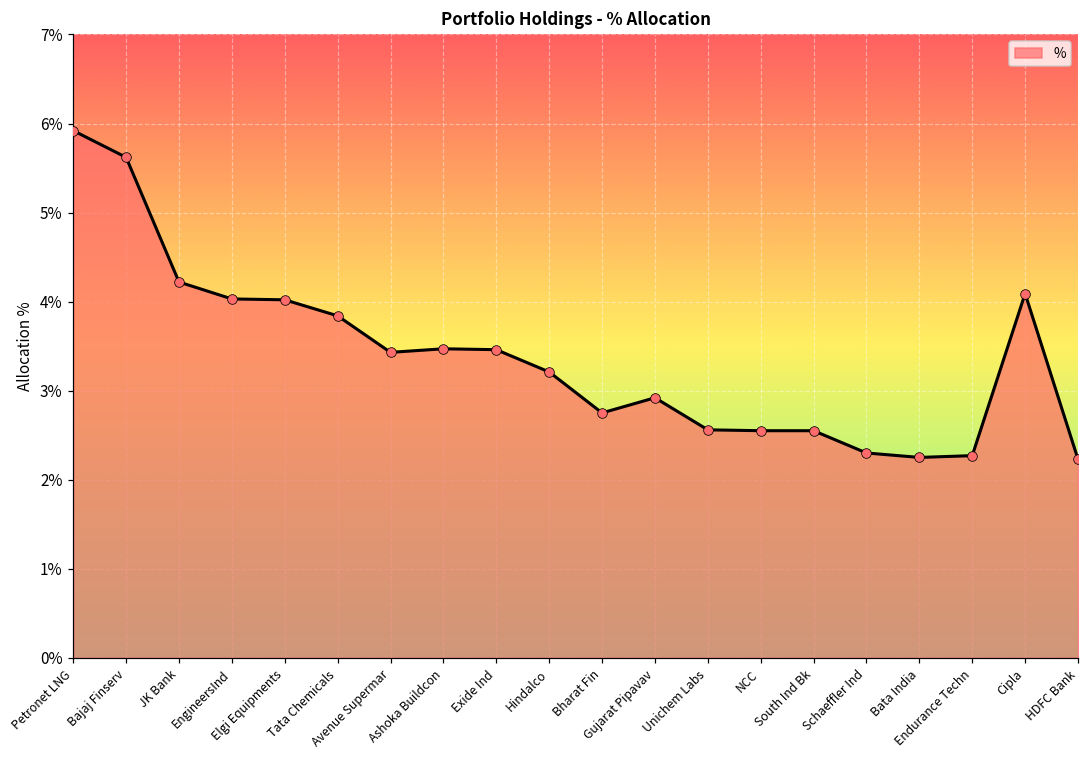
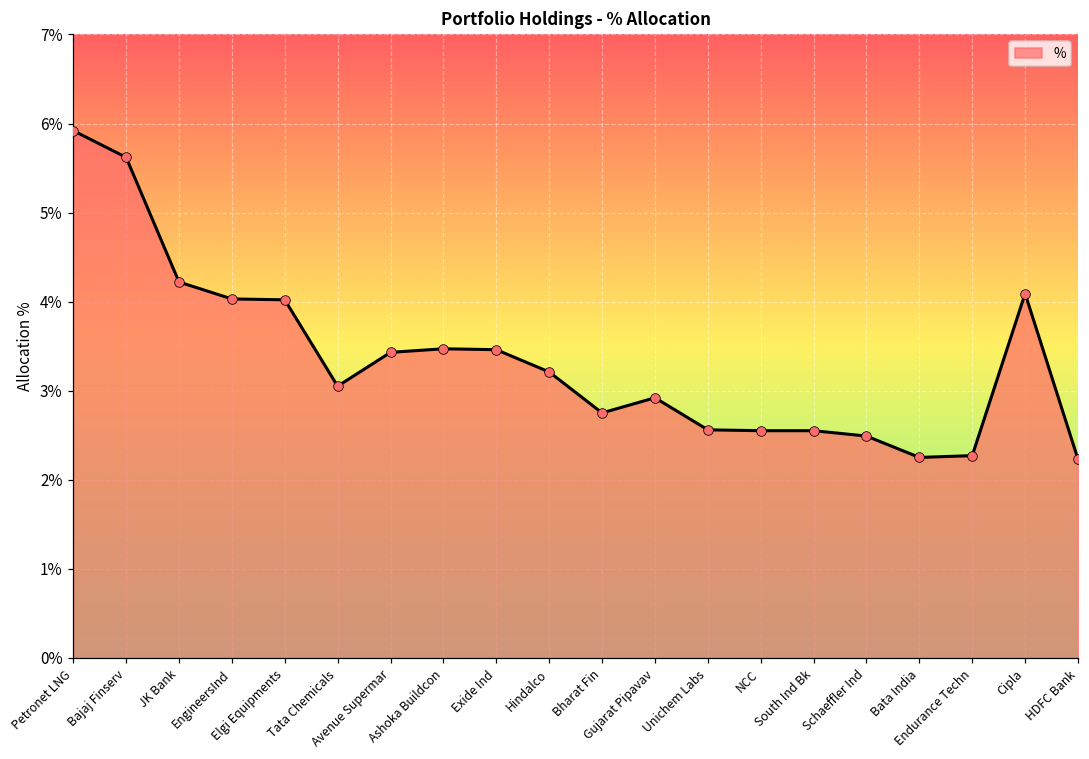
  {
    "Petronet LNG": "5.9%",
    "Bajaj Finserv": "5.6%",
    "JK Bank": "4.2%",
    "EngineersInd": "4.0%",
    "Elgi Equipments": "4.0%",
-   "Tata Chemicals": "3.8%",
+   "Tata Chemicals": "3.1%",
    "Avenue Supermar": "3.4%",
    "Ashoka Buildcon": "3.5%",
    "Exide Ind": "3.5%",
    "Hindalco": "3.2%",
    "Bharat Fin": "2.8%",
    "Gujarat Pipavav": "2.9%",
    "Unichem Labs": "2.6%",
    "NCC": "2.6%",
    "South Ind Bk": "2.6%",
-   "Schaeffler Ind": "2.3%",
+   "Schaeffler Ind": "2.5%",
    "Bata India": "2.3%",
    "Endurance Techn": "2.3%",
    "Cipla": "4.1%",
    "HDFC Bank": "2.2%"
  }
